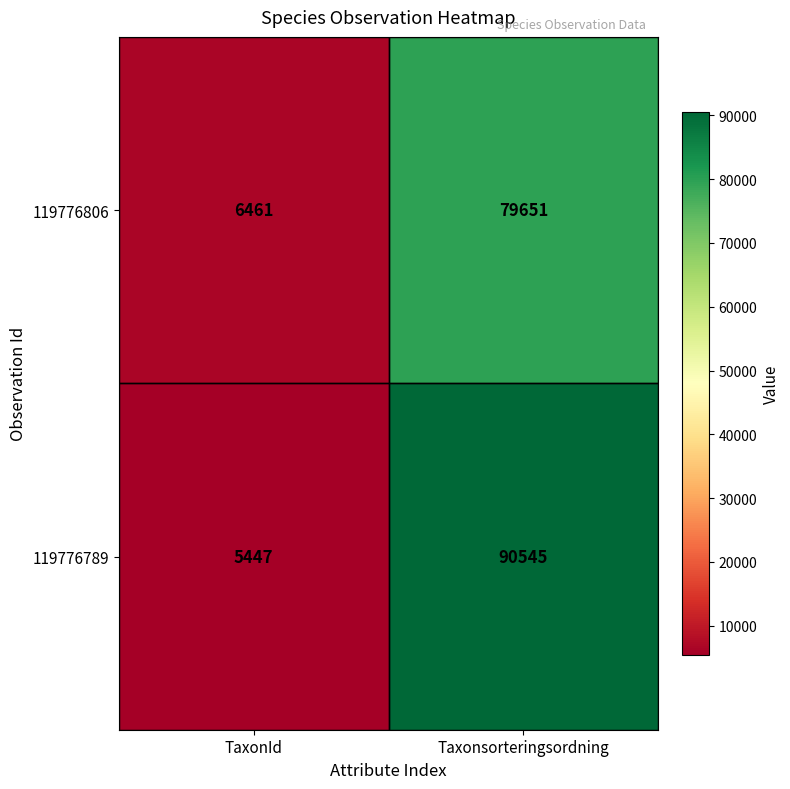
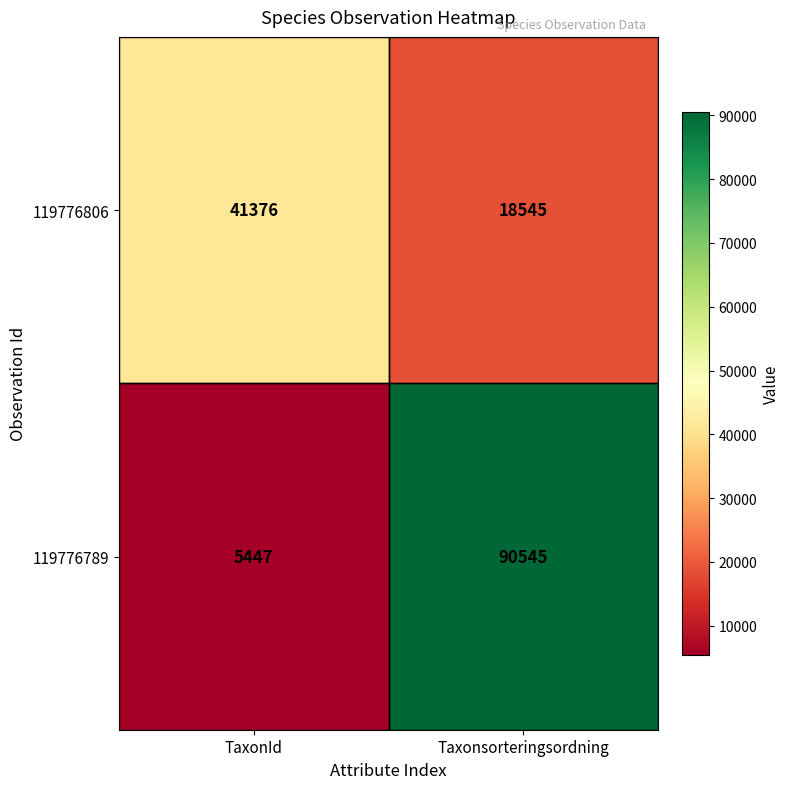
  {
    "119776806": {
-     "TaxonId": 6461,
-     "Taxonsorteringsordning": 79651
+     "TaxonId": 41376,
+     "Taxonsorteringsordning": 18545
    },
    "119776789": {
      "TaxonId": 5447,
      "Taxonsorteringsordning": 90545
    }
  }
